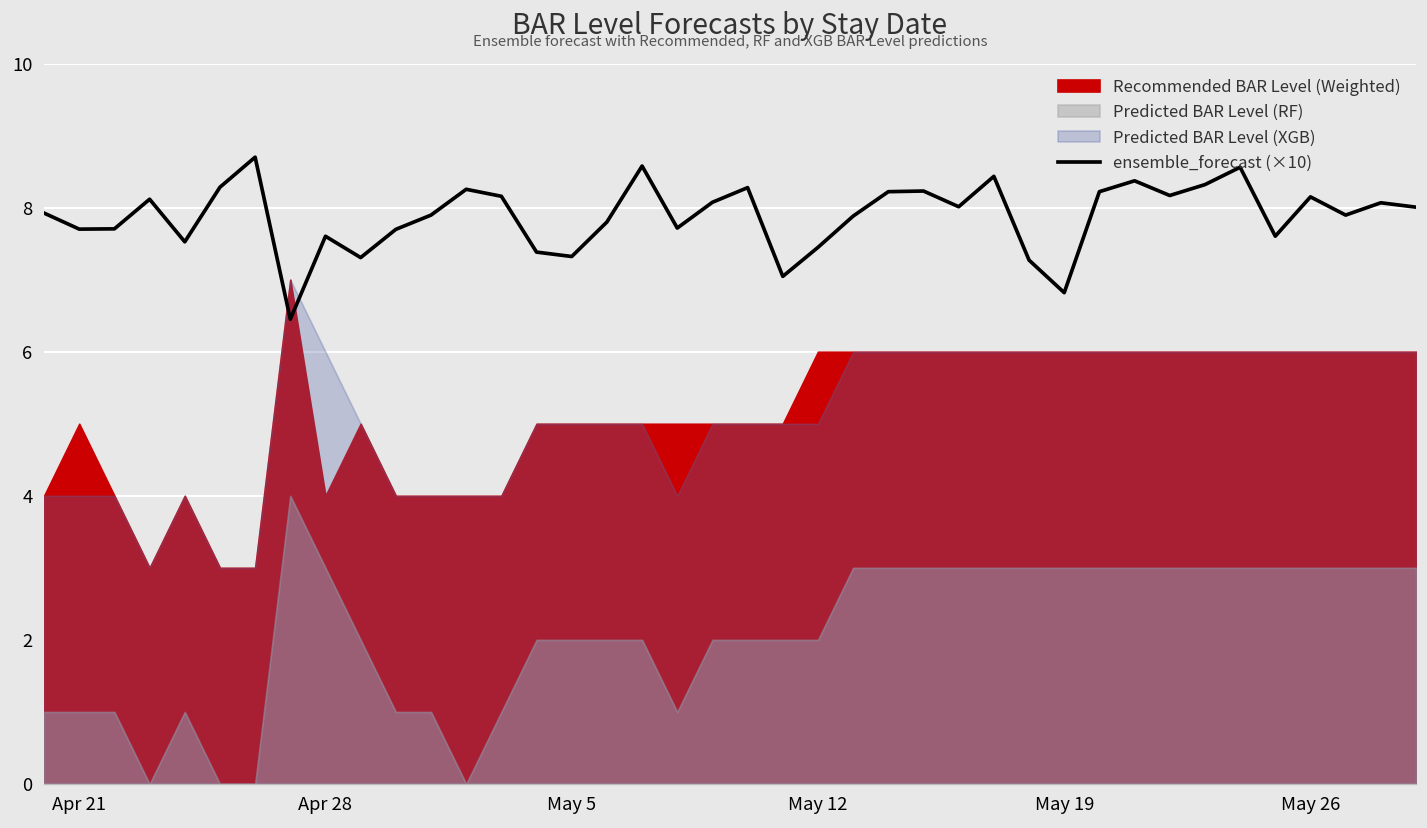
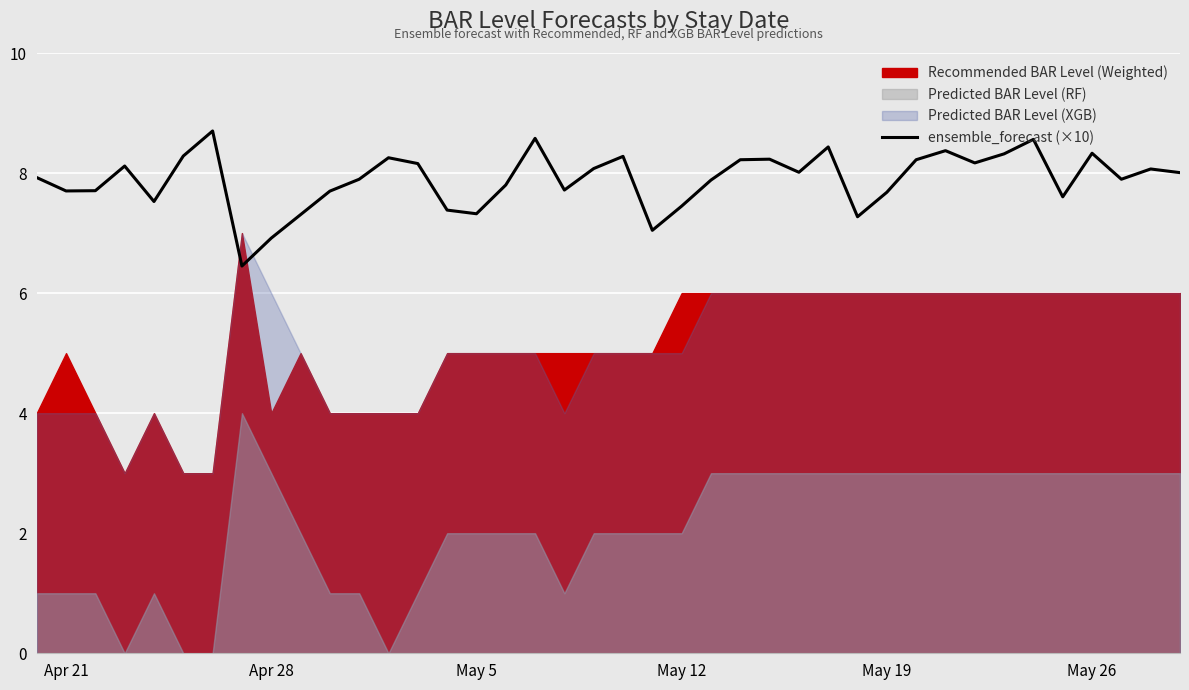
  {
    "ensemble_forecast (×10)": {
      "Apr 21": 7.7,
-     "Apr 28": 7.6,
+     "Apr 28": 6.9,
      "May 5": 7.3,
      "May 12": 7.4,
-     "May 19": 6.8,
-     "May 26": 8.1
+     "May 19": 7.7,
+     "May 26": 8.3
    },
    "Recommended BAR Level (Weighted)": {
      "Apr 21": 5.0,
      "Apr 28": 4.0,
      "May 12": 6.0
    }
  }
